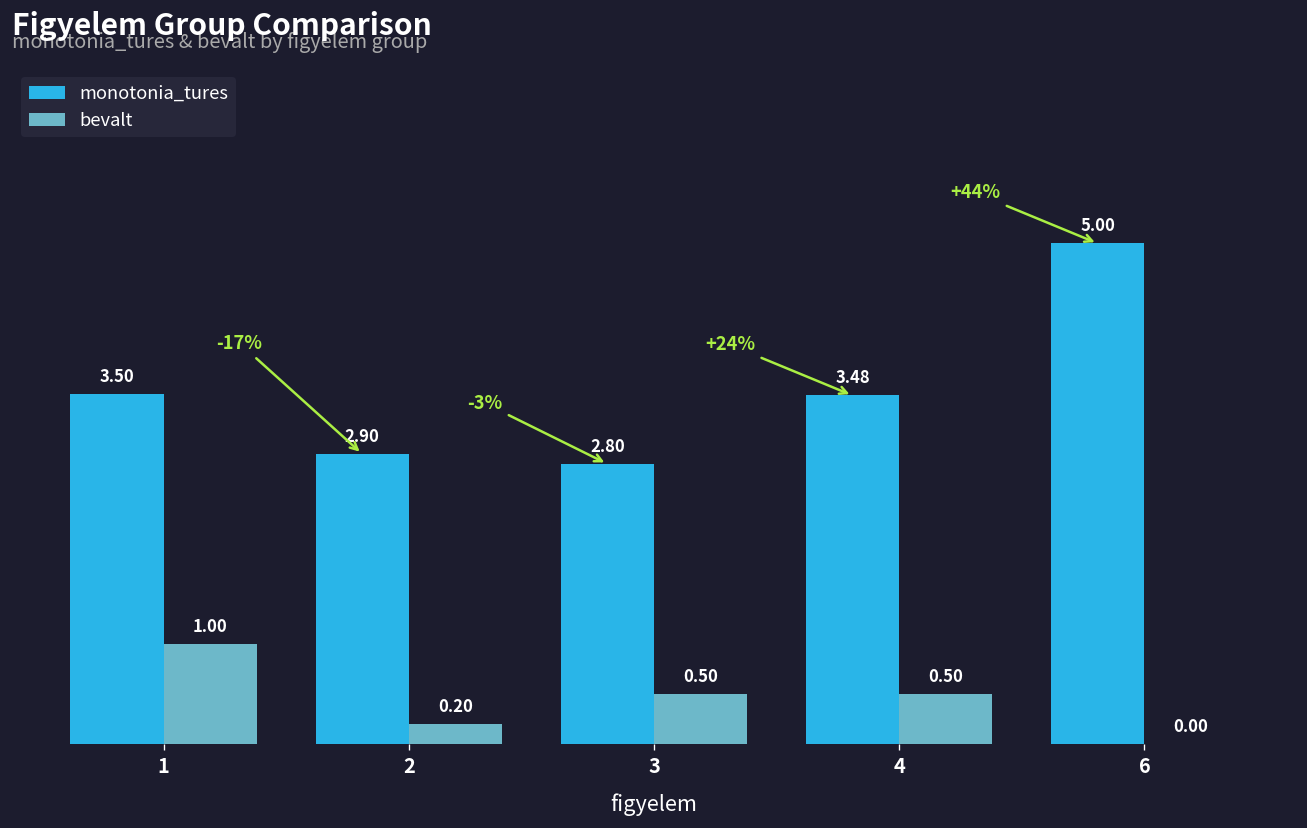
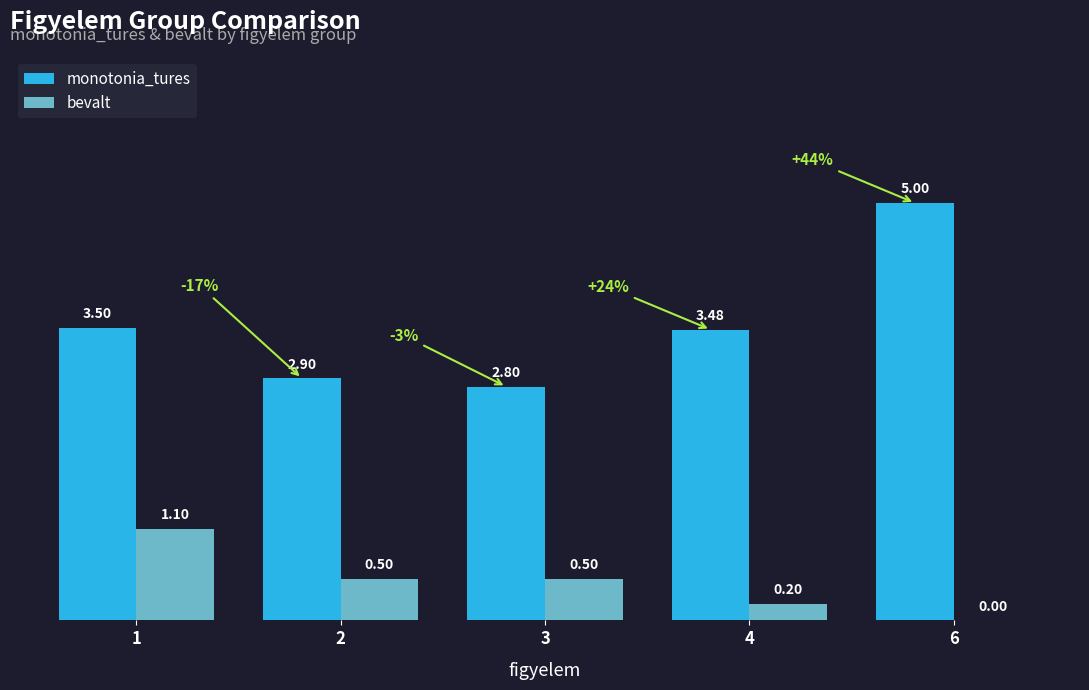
  {
    "monotonia_tures": {
      "1": 3.50
    },
    "bevalt": {
-     "1": 1.00,
-     "2": 0.20,
+     "1": 1.10,
+     "2": 0.50,
      "3": 0.50,
-     "4": 0.50,
+     "4": 0.20,
      "6": 0.00
    }
  }
